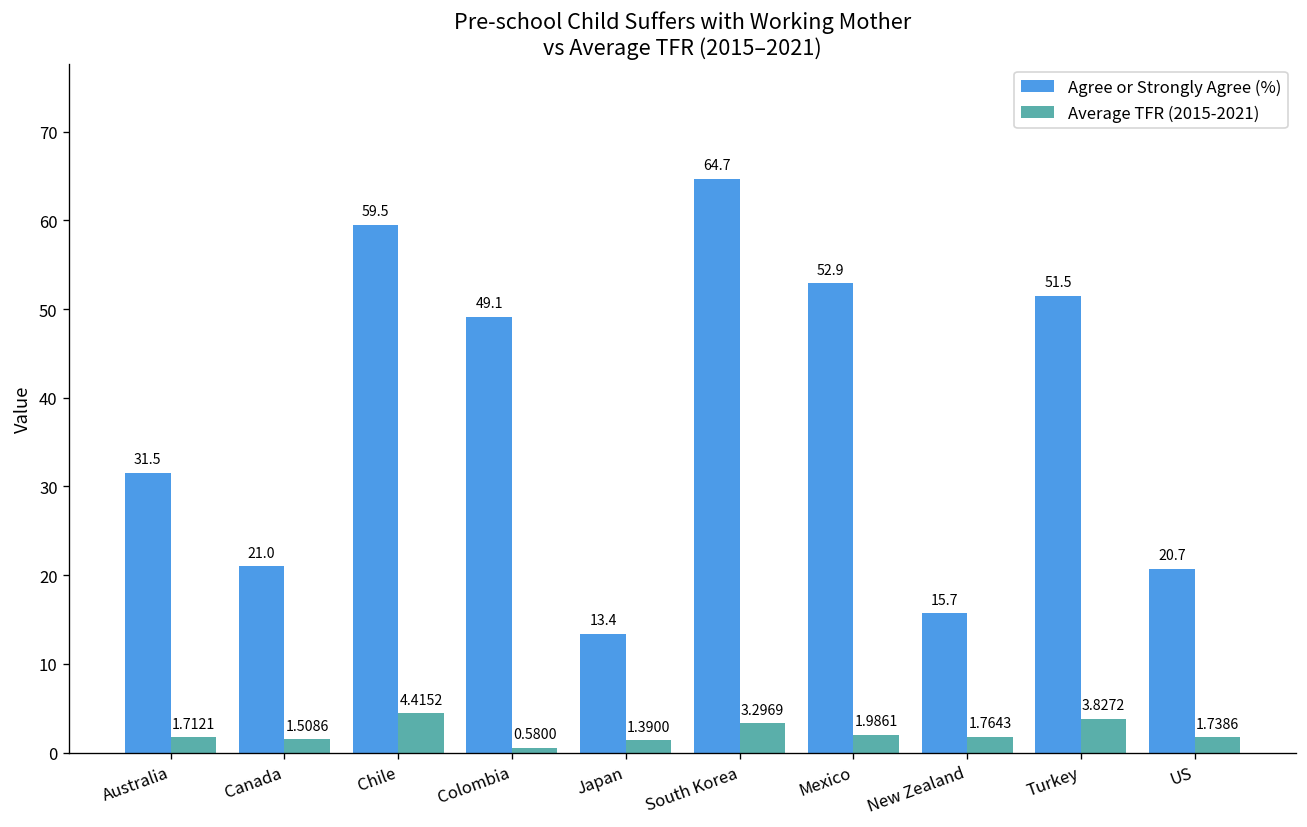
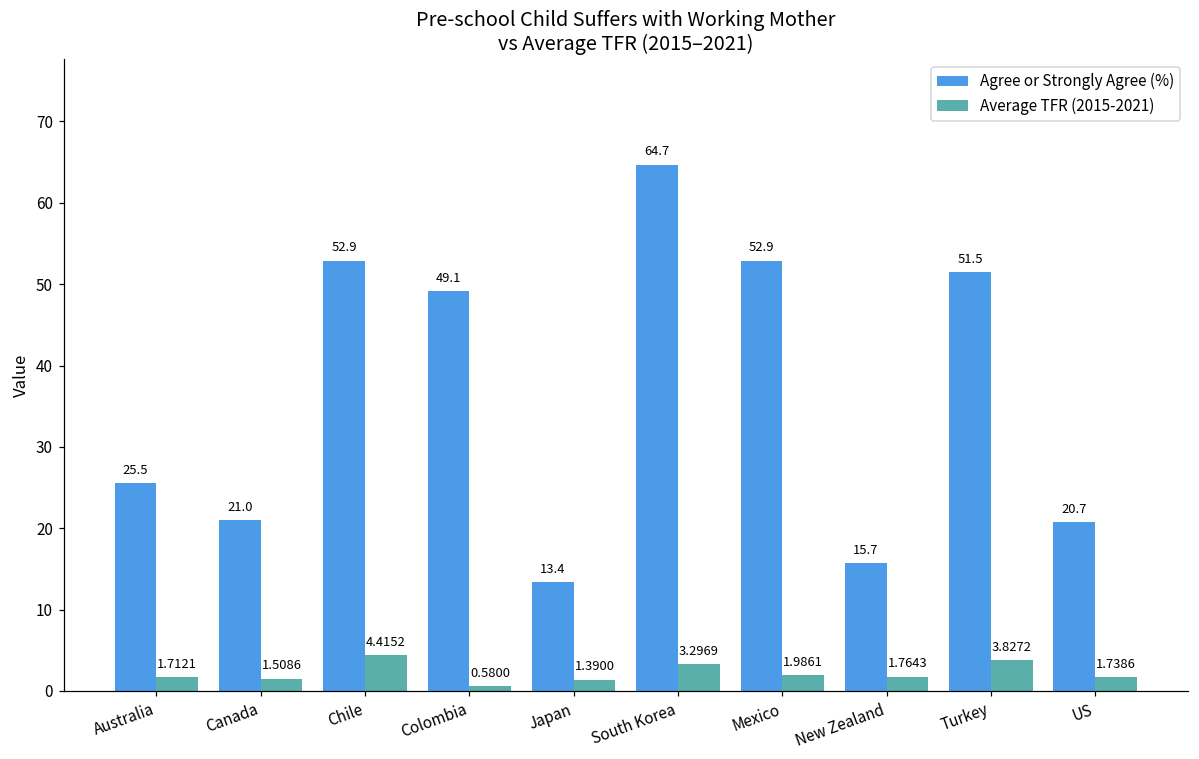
  {
    "Agree or Strongly Agree (%)": {
-     "Australia": 31.5,
+     "Australia": 25.5,
      "Canada": 21.0,
-     "Chile": 59.5,
+     "Chile": 52.9,
      "Colombia": 49.1,
      "Japan": 13.4,
      "South Korea": 64.7,
      "Mexico": 52.9,
      "New Zealand": 15.7,
      "Turkey": 51.5,
      "US": 20.7
    },
    "Average TFR (2015-2021)": {
      "Australia": 1.7121,
      "Canada": 1.5086,
      "Chile": 4.4152,
      "Colombia": 0.5800,
      "Japan": 1.3900,
      "South Korea": 3.2969,
      "Mexico": 1.9861,
      "New Zealand": 1.7643,
      "Turkey": 3.8272,
      "US": 1.7386
    }
  }
